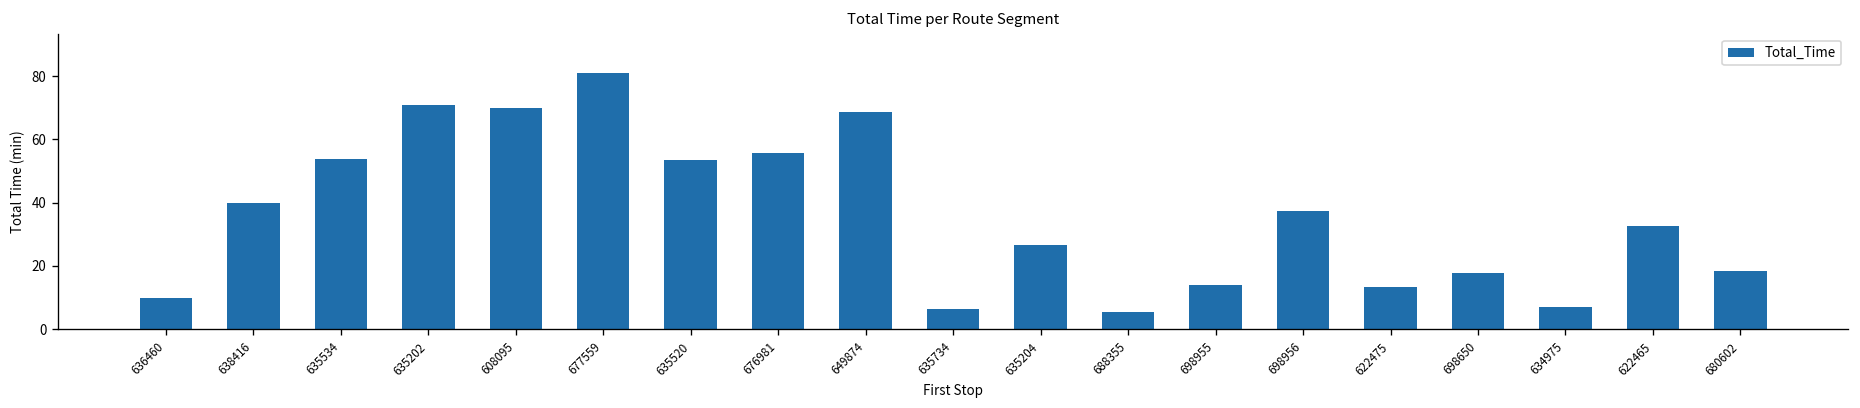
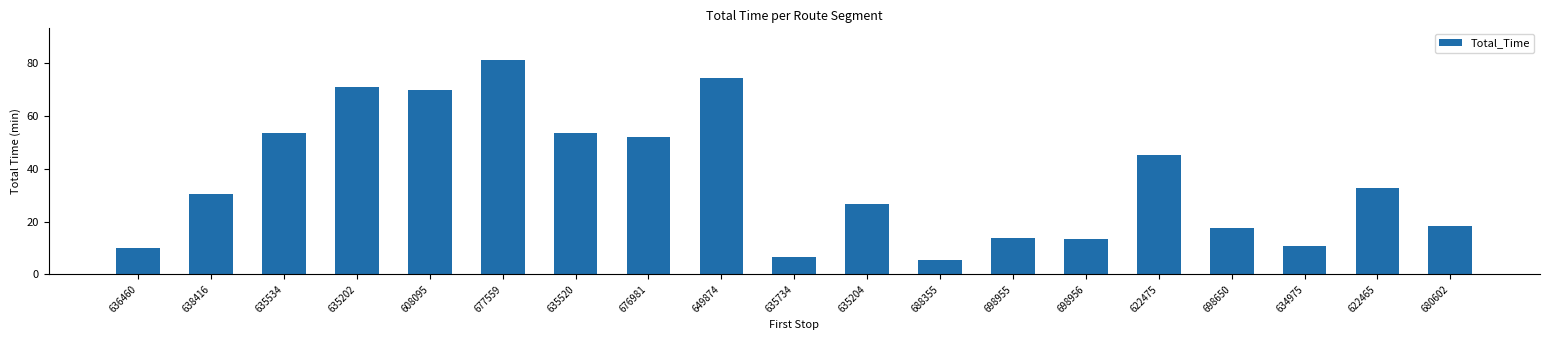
  {
    "636460": 10,
-   "638416": 40,
+   "638416": 30,
    "635534": 54,
    "635202": 71,
    "608095": 70,
    "677559": 81,
    "635520": 54,
-   "676981": 56,
-   "649874": 69,
+   "676981": 52,
+   "649874": 74,
    "635734": 6,
    "635204": 27,
    "688355": 5,
    "698955": 14,
-   "698956": 37,
-   "622475": 13,
+   "698956": 13,
+   "622475": 45,
    "698650": 18,
-   "634975": 7,
+   "634975": 11,
    "622465": 33,
    "680602": 18
  }
